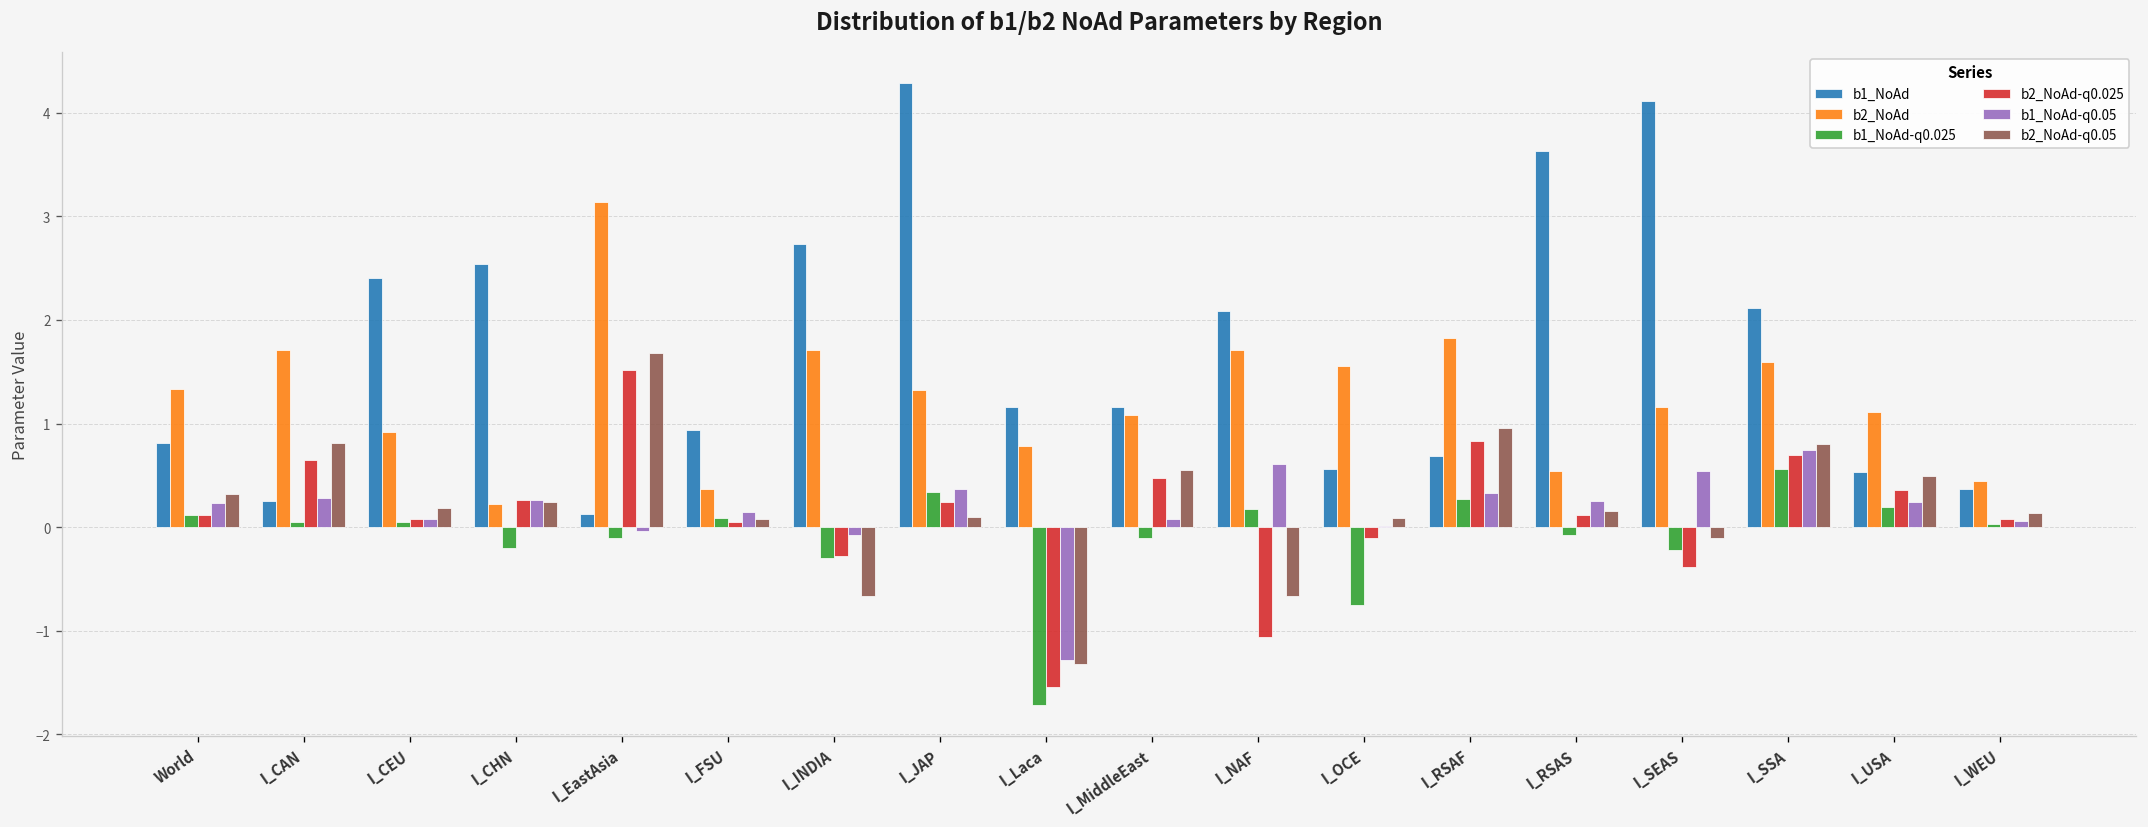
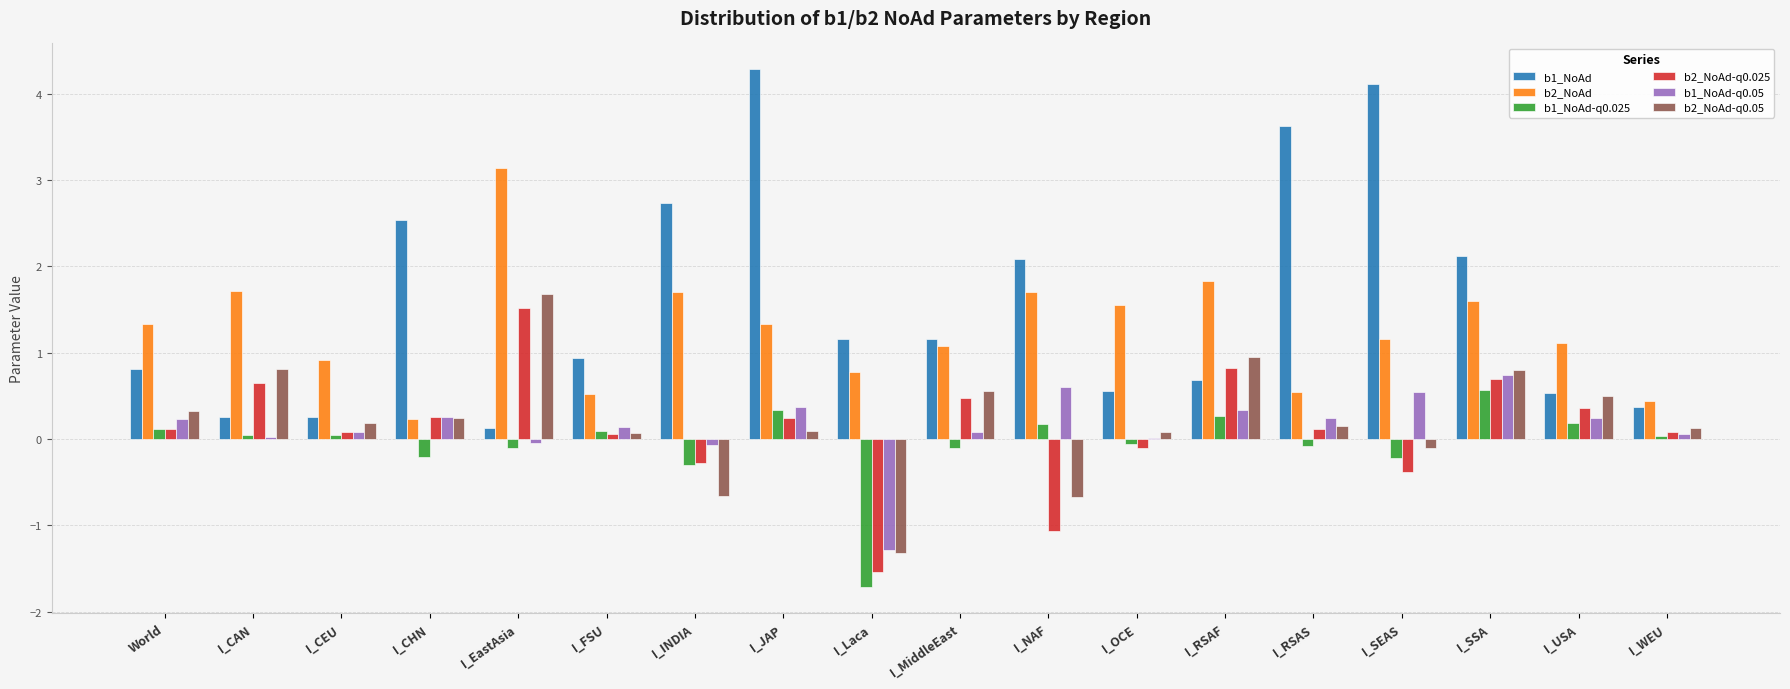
  {
    "b1_NoAd": {
      "World": 0.8,
      "I_CAN": 0.3,
-     "I_CEU": 2.4,
+     "I_CEU": 0.3,
      "I_CHN": 2.5,
      "I_EastAsia": 0.1,
      "I_FSU": 0.9,
      "I_INDIA": 2.7,
      "I_JAP": 4.3,
      "I_Laca": 1.2,
      "I_MiddleEast": 1.2,
      "I_NAF": 2.1,
      "I_OCE": 0.6,
      "I_RSAF": 0.7,
      "I_RSAS": 3.6,
      "I_SEAS": 4.1,
      "I_SSA": 2.1,
      "I_USA": 0.5,
      "I_WEU": 0.4
    },
    "b2_NoAd": {
      "World": 1.3,
      "I_CAN": 1.7,
      "I_CEU": 0.9,
      "I_CHN": 0.2,
      "I_EastAsia": 3.1,
-     "I_FSU": 0.4,
+     "I_FSU": 0.5,
      "I_INDIA": 1.7,
      "I_JAP": 1.3,
      "I_Laca": 0.8,
      "I_MiddleEast": 1.1,
      "I_NAF": 1.7,
      "I_OCE": 1.6,
      "I_RSAF": 1.8,
      "I_RSAS": 0.5,
      "I_SEAS": 1.2,
      "I_SSA": 1.6,
      "I_USA": 1.1,
      "I_WEU": 0.4
    },
    "b1_NoAd-q0.025": {
      "World": 0.1,
      "I_CAN": 0.0,
      "I_CEU": 0.0,
      "I_CHN": -0.2,
      "I_EastAsia": -0.1,
      "I_FSU": 0.1,
      "I_INDIA": -0.3,
      "I_JAP": 0.3,
      "I_Laca": -1.7,
      "I_MiddleEast": -0.1,
      "I_NAF": 0.2,
-     "I_OCE": -0.8,
+     "I_OCE": -0.1,
      "I_RSAF": 0.3,
      "I_RSAS": -0.1,
      "I_SEAS": -0.2,
      "I_SSA": 0.6,
      "I_USA": 0.2,
      "I_WEU": 0.0
    },
    "b2_NoAd-q0.025": {
      "World": 0.1,
      "I_CAN": 0.6,
      "I_CEU": 0.1,
      "I_CHN": 0.3,
      "I_EastAsia": 1.5,
      "I_FSU": 0.1,
      "I_INDIA": -0.3,
      "I_JAP": 0.2,
      "I_Laca": -1.5,
      "I_MiddleEast": 0.5,
      "I_NAF": -1.1,
      "I_OCE": -0.1,
      "I_RSAF": 0.8,
      "I_RSAS": 0.1,
      "I_SEAS": -0.4,
      "I_SSA": 0.7,
      "I_USA": 0.4,
      "I_WEU": 0.1
    },
    "b1_NoAd-q0.05": {
      "World": 0.2,
-     "I_CAN": 0.3,
+     "I_CAN": 0.0,
      "I_CEU": 0.1,
      "I_CHN": 0.3,
      "I_EastAsia": 0.0,
      "I_FSU": 0.1,
      "I_INDIA": -0.1,
      "I_JAP": 0.4,
      "I_Laca": -1.3,
      "I_MiddleEast": 0.1,
      "I_NAF": 0.6,
      "I_RSAF": 0.3,
      "I_RSAS": 0.2,
      "I_SEAS": 0.5,
      "I_SSA": 0.7,
      "I_USA": 0.2,
      "I_WEU": 0.1
    },
    "b2_NoAd-q0.05": {
      "World": 0.3,
      "I_CAN": 0.8,
      "I_CEU": 0.2,
      "I_CHN": 0.2,
      "I_EastAsia": 1.7,
      "I_FSU": 0.1,
      "I_INDIA": -0.7,
      "I_JAP": 0.1,
      "I_Laca": -1.3,
      "I_MiddleEast": 0.6,
      "I_NAF": -0.7,
      "I_OCE": 0.1,
      "I_RSAF": 1.0,
      "I_RSAS": 0.2,
      "I_SEAS": -0.1,
      "I_SSA": 0.8,
      "I_USA": 0.5,
      "I_WEU": 0.1
    }
  }
